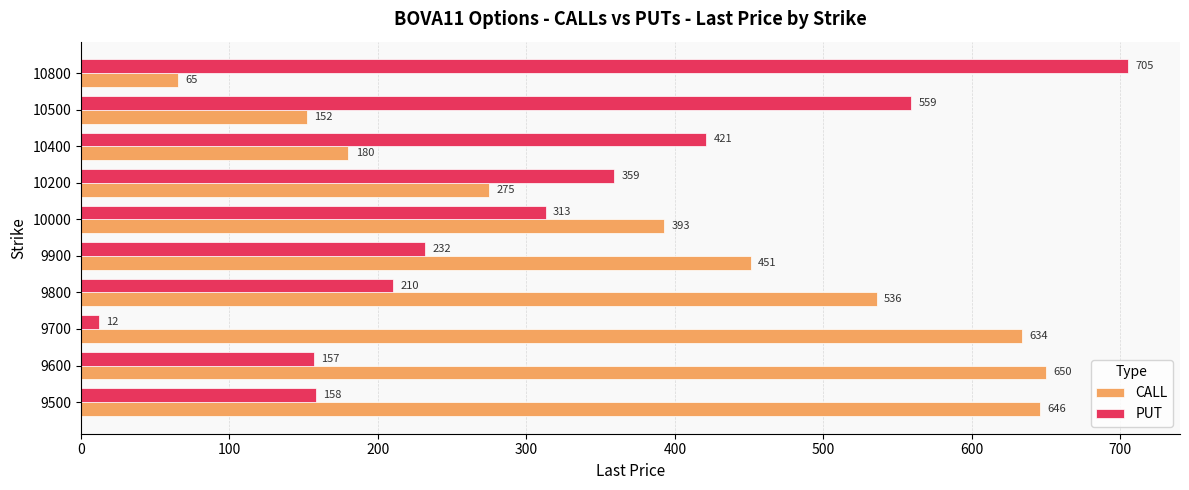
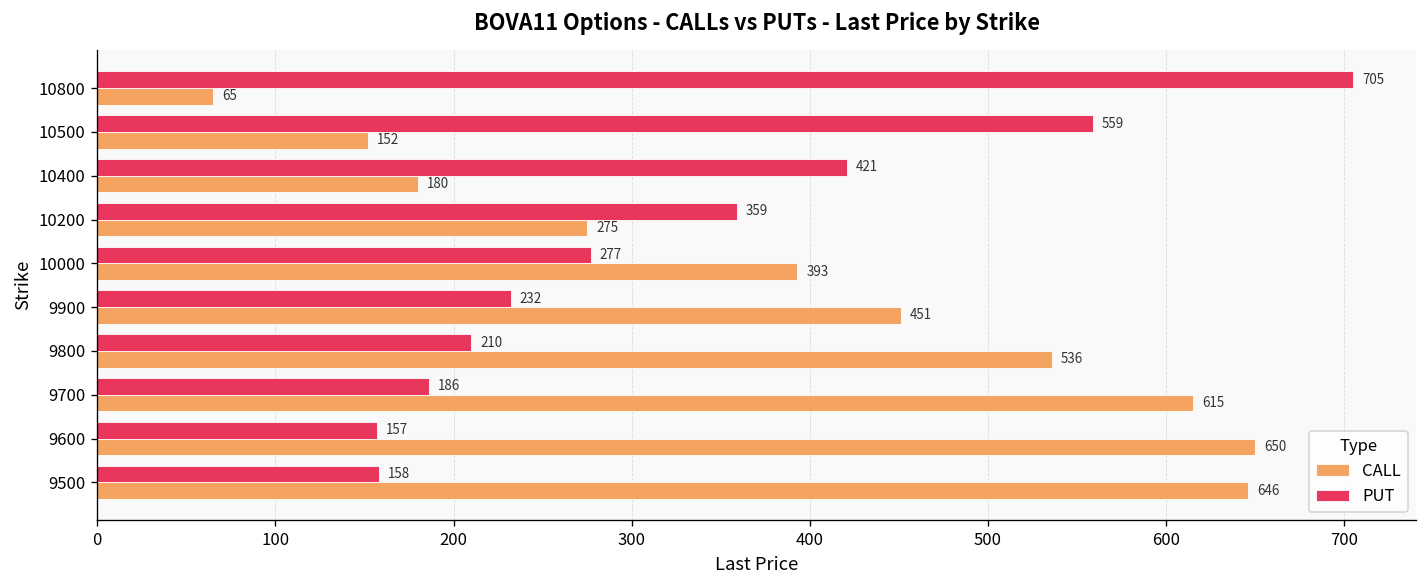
  {
    "CALL": {
      "10800": 65,
      "10500": 152,
      "10400": 180,
      "10200": 275,
      "10000": 393,
      "9900": 451,
      "9800": 536,
-     "9700": 634,
+     "9700": 615,
      "9600": 650,
      "9500": 646
    },
    "PUT": {
      "10800": 705,
      "10500": 559,
      "10400": 421,
      "10200": 359,
-     "10000": 313,
+     "10000": 277,
      "9900": 232,
      "9800": 210,
-     "9700": 12,
+     "9700": 186,
      "9600": 157,
      "9500": 158
    }
  }
